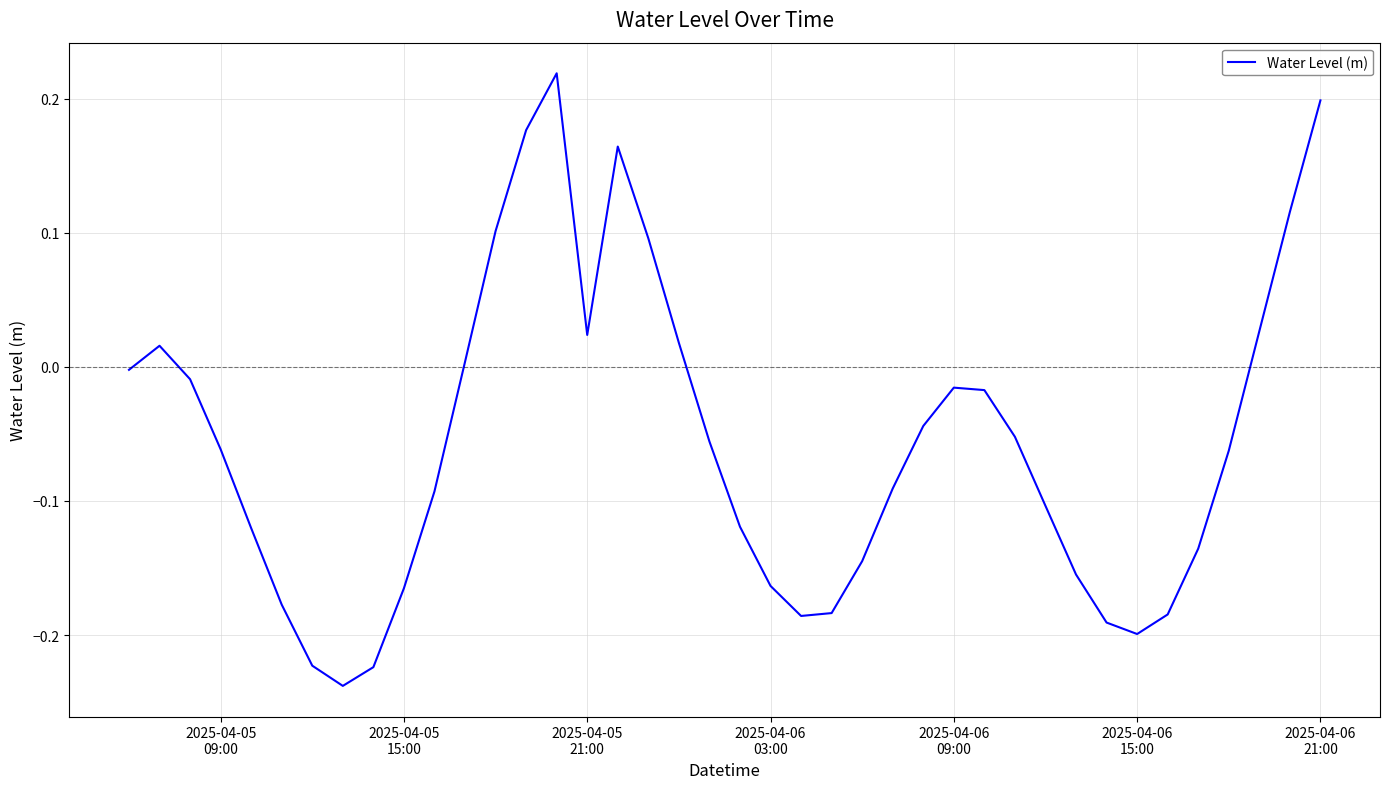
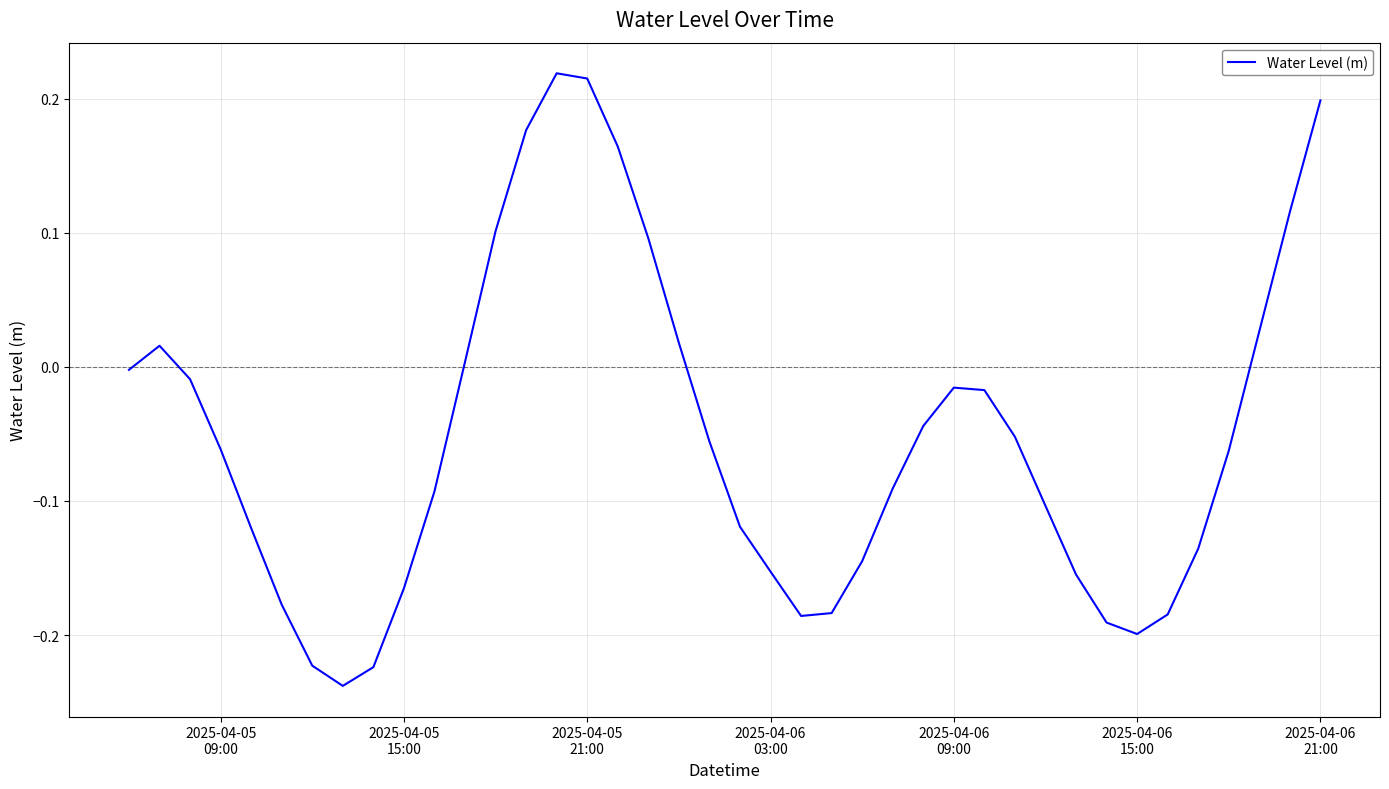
  {
    "2025-04-05 09:00": -0.061,
    "2025-04-05 15:00": -0.165,
-   "2025-04-05 21:00": 0.024,
-   "2025-04-06 03:00": -0.163,
+   "2025-04-05 21:00": 0.215,
+   "2025-04-06 03:00": -0.153,
    "2025-04-06 09:00": -0.016,
    "2025-04-06 15:00": -0.199,
    "2025-04-06 21:00": 0.199
  }
